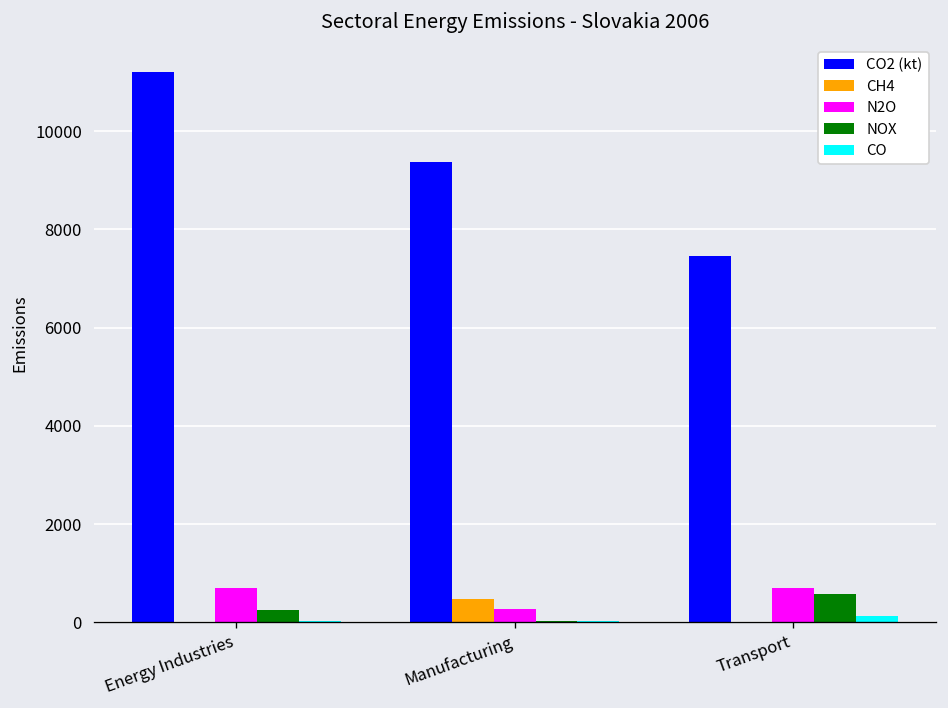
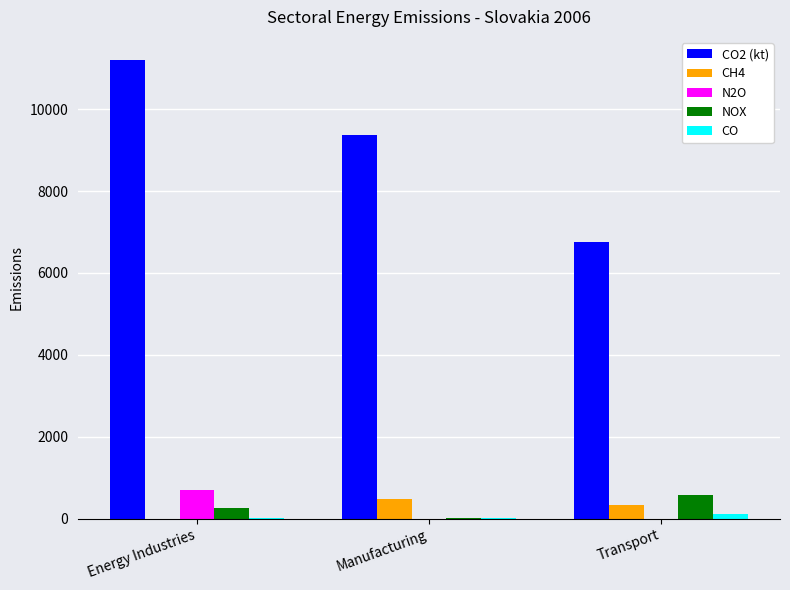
  {
    "CO2 (kt)": {
      "Energy Industries": 11200,
      "Manufacturing": 9400,
-     "Transport": 7500
+     "Transport": 6800
    },
    "CH4": {
      "Manufacturing": 500,
-     "Transport": 0
+     "Transport": 300
    },
    "N2O": {
      "Energy Industries": 700,
-     "Manufacturing": 300,
-     "Transport": 700
+     "Manufacturing": 0,
+     "Transport": 0
    },
    "NOX": {
      "Energy Industries": 300,
      "Transport": 600
    },
    "CO": {
      "Transport": 100
    }
  }
